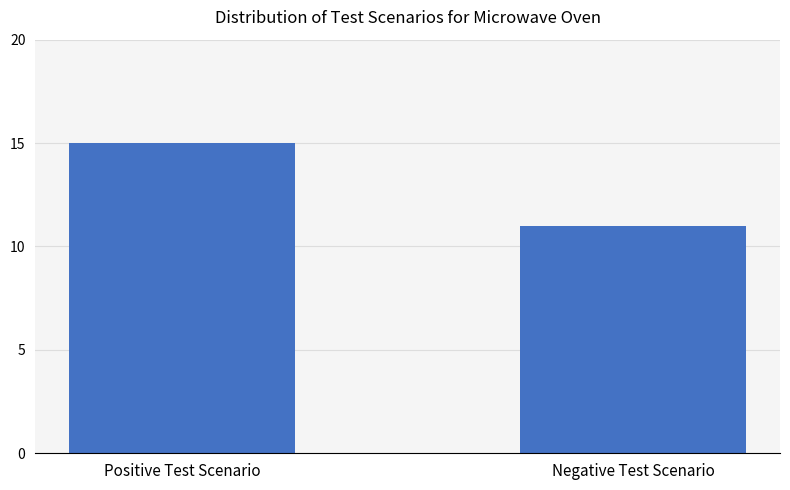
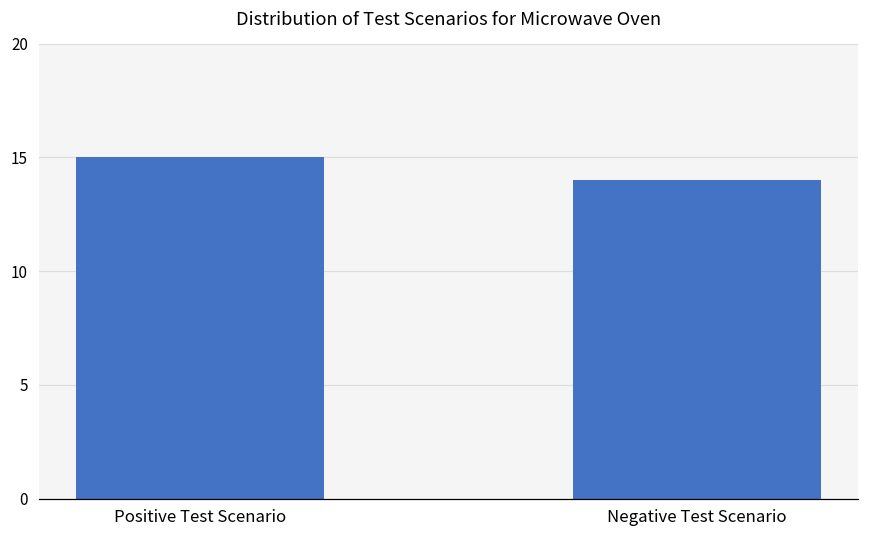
  {
    "Positive Test Scenario": 15,
-   "Negative Test Scenario": 11
+   "Negative Test Scenario": 14
  }
